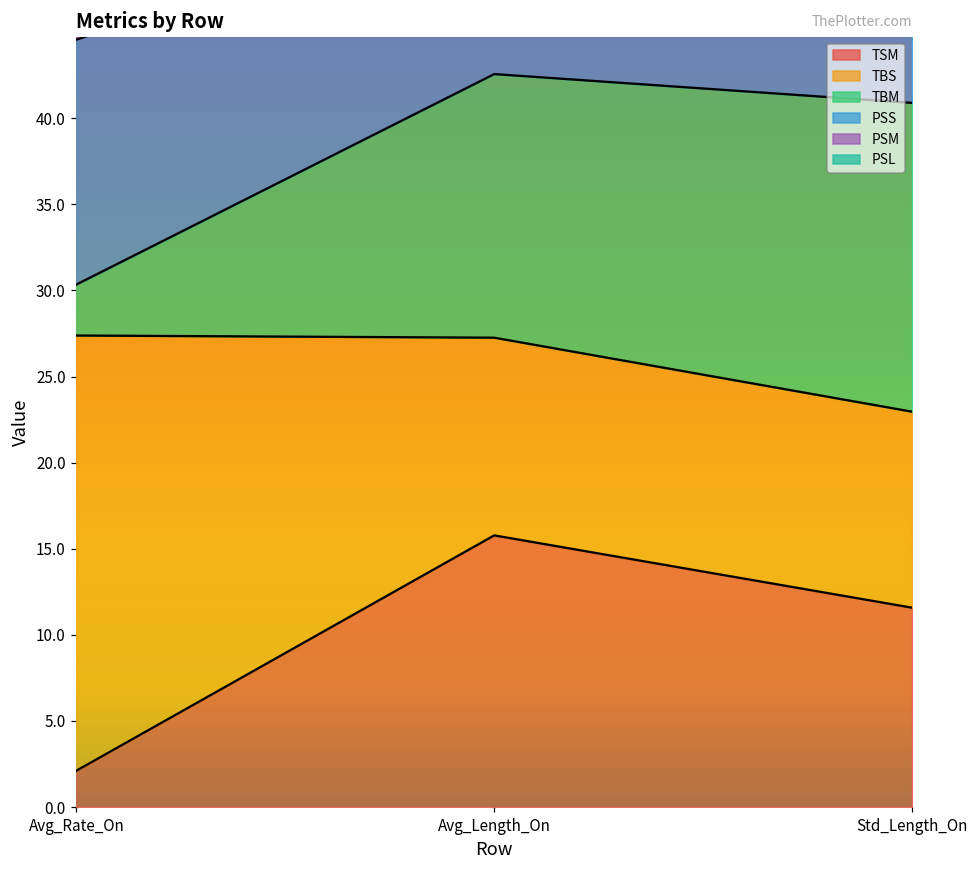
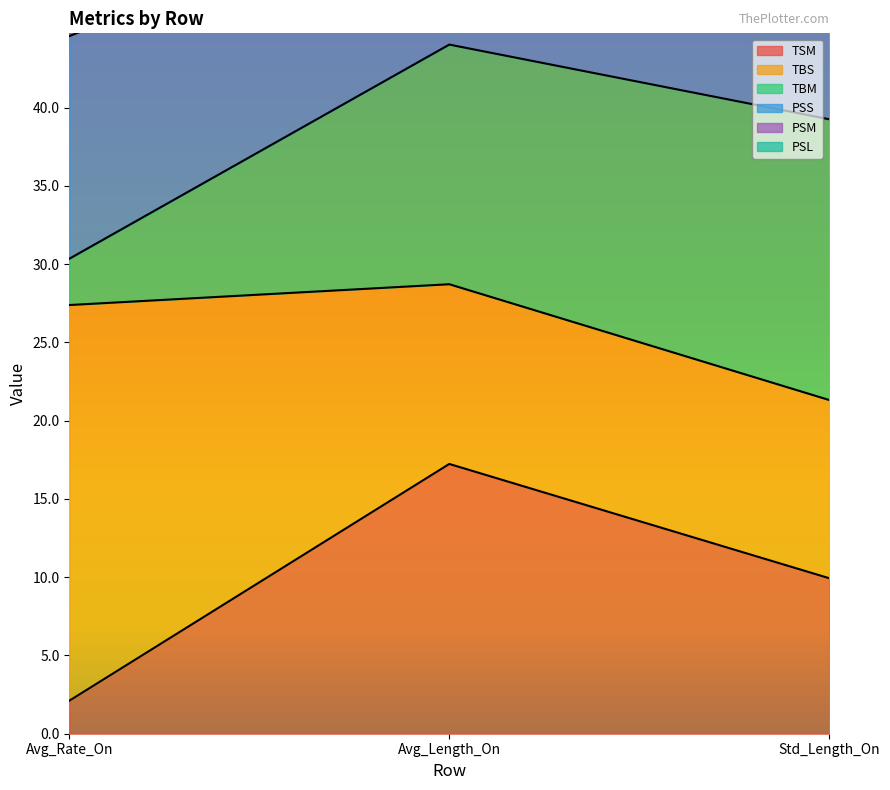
  {
    "TSM": {
      "Avg_Rate_On": 2.1,
-     "Avg_Length_On": 15.8,
-     "Std_Length_On": 11.6
+     "Avg_Length_On": 17.2,
+     "Std_Length_On": 9.9
    },
    "TBS": {
      "Avg_Rate_On": 25.3,
      "Avg_Length_On": 11.5,
      "Std_Length_On": 11.4
    },
    "PSS": {
      "Avg_Rate_On": 14.2
    }
  }
